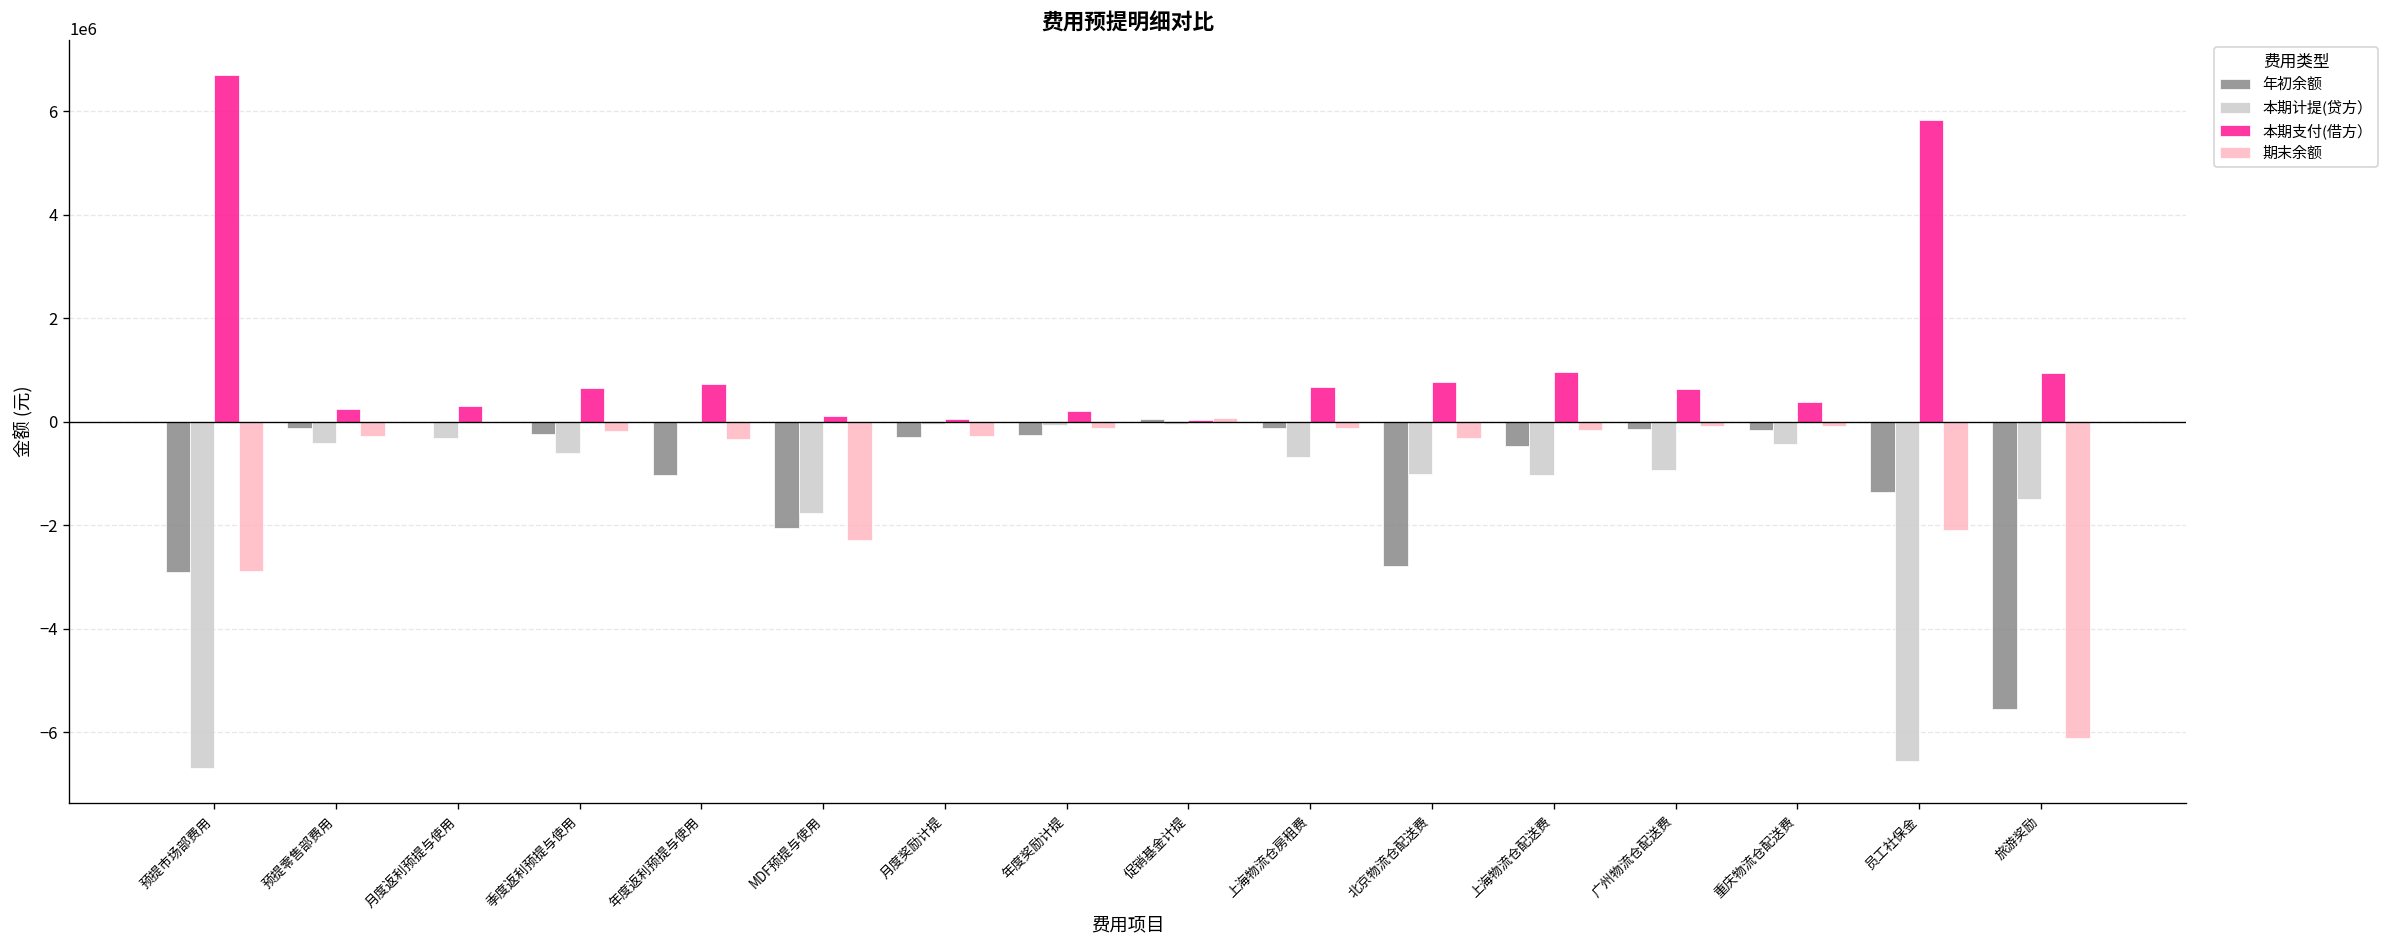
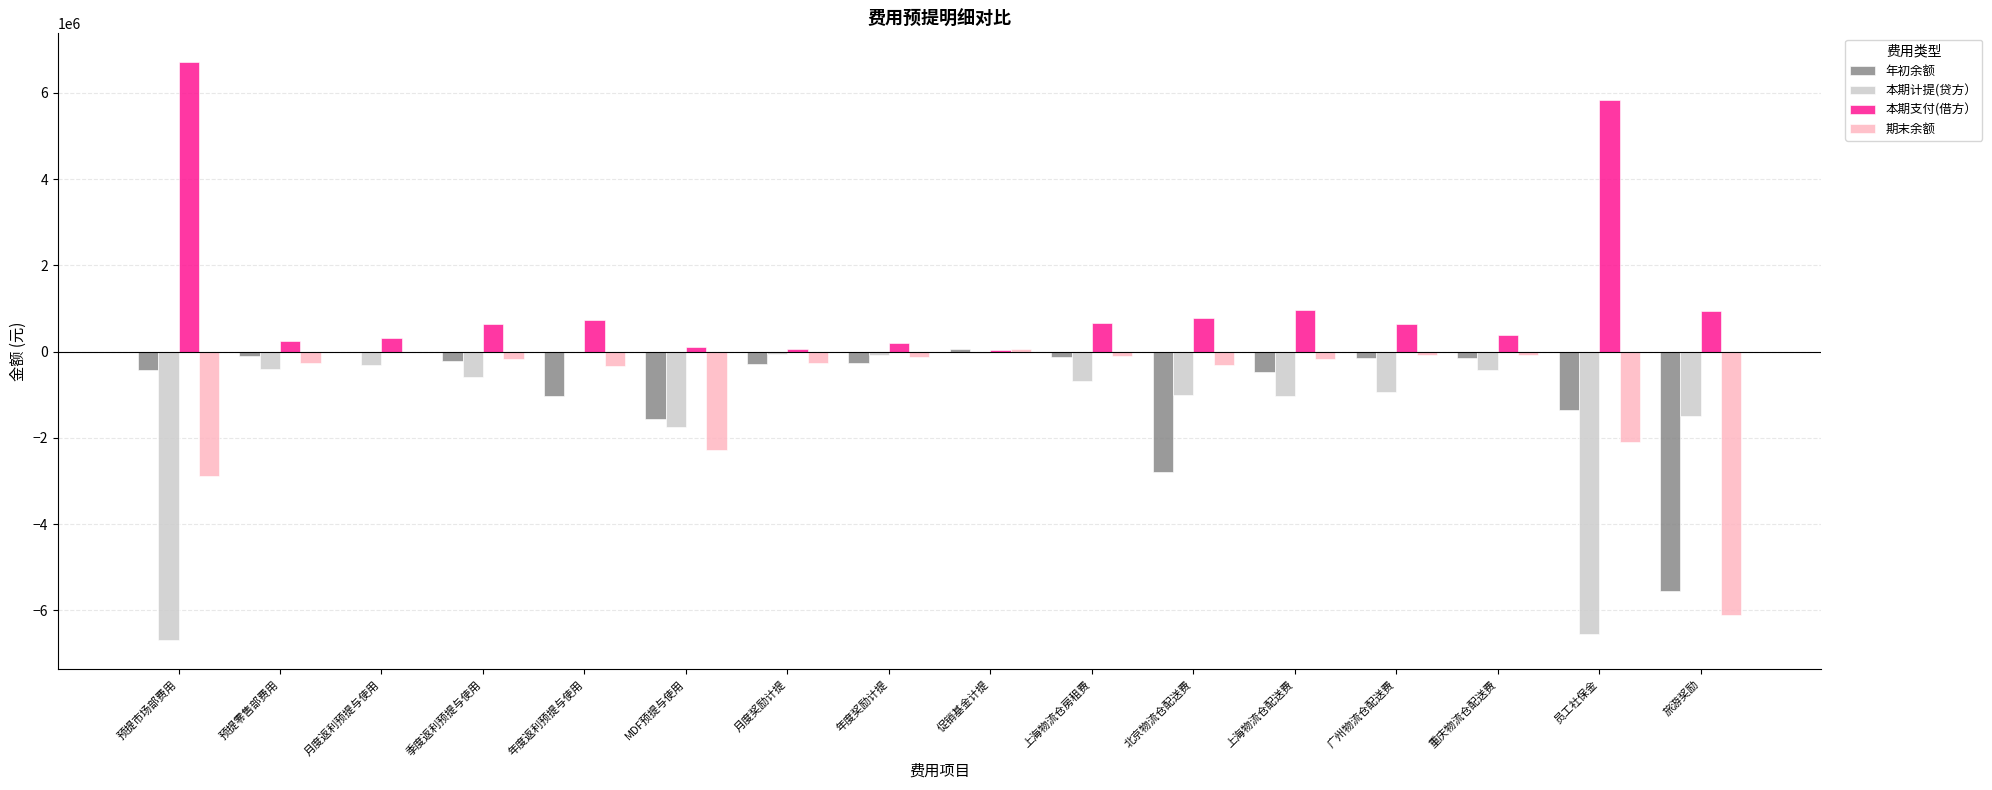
  {
    "年初余额": {
-     "预提市场部费用": -2900000,
+     "预提市场部费用": -400000,
      "预提零售部费用": -100000,
      "季度返利预提与使用": -200000,
      "年度返利预提与使用": -1000000,
-     "MDF预提与使用": -2000000,
+     "MDF预提与使用": -1600000,
      "月度奖励计提": -300000,
      "年度奖励计提": -300000,
      "上海物流仓房租费": -100000,
      "北京物流仓配送费": -2800000,
      "上海物流仓配送费": -500000,
      "广州物流仓配送费": -100000,
      "重庆物流仓配送费": -200000,
      "员工社保金": -1400000,
      "旅游奖励": -5600000
    },
    "本期支付(借方）": {
      "预提市场部费用": 6700000,
      "预提零售部费用": 200000,
      "月度返利预提与使用": 300000,
      "季度返利预提与使用": 600000,
      "年度返利预提与使用": 700000,
      "MDF预提与使用": 100000,
      "月度奖励计提": 100000,
      "年度奖励计提": 200000,
      "上海物流仓房租费": 700000,
      "北京物流仓配送费": 800000,
      "上海物流仓配送费": 1000000,
      "广州物流仓配送费": 600000,
      "重庆物流仓配送费": 400000,
      "员工社保金": 5800000,
      "旅游奖励": 900000
    }
  }
